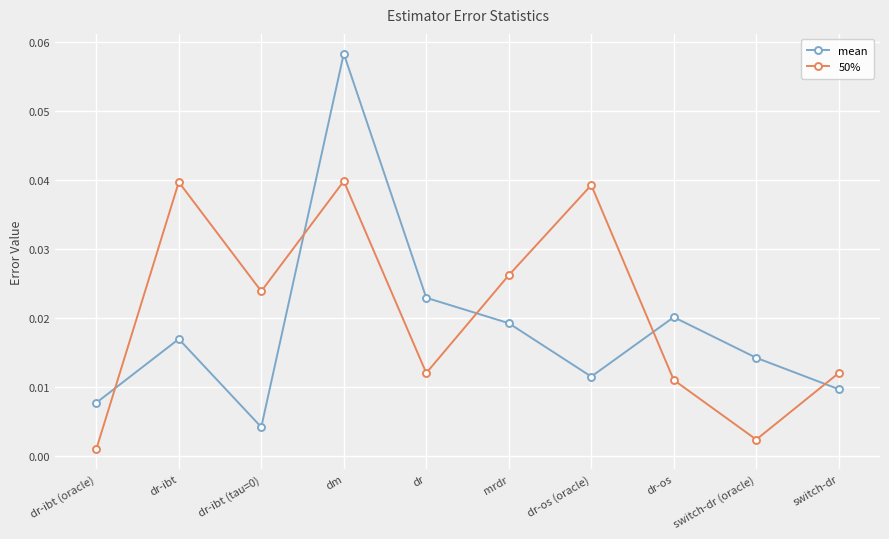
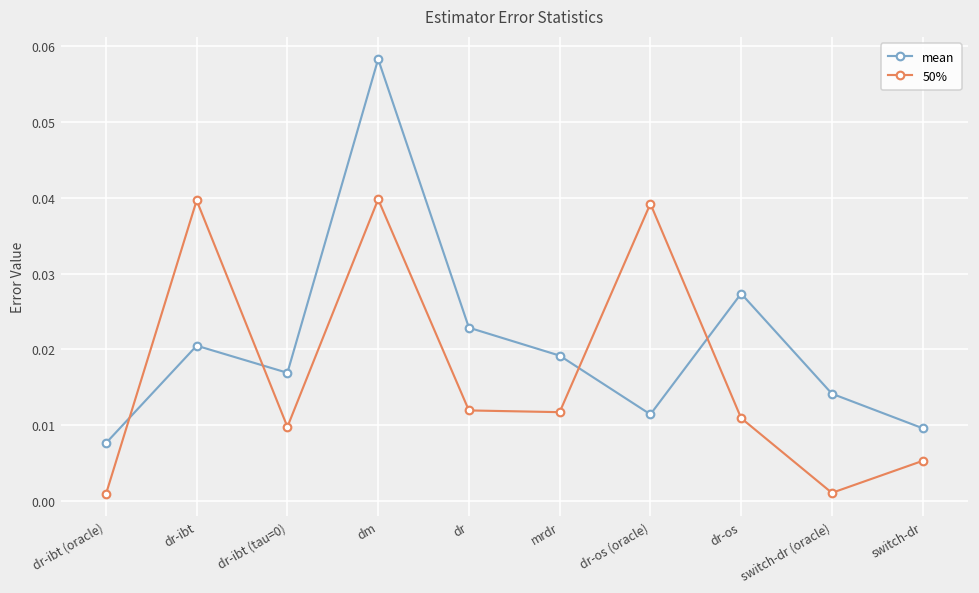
  {
    "mean": {
      "dr-ibt (oracle)": 0.008,
-     "dr-ibt": 0.017,
-     "dr-ibt (tau=0)": 0.004,
+     "dr-ibt": 0.021,
+     "dr-ibt (tau=0)": 0.017,
      "dm": 0.058,
      "dr": 0.023,
      "mrdr": 0.019,
      "dr-os (oracle)": 0.011,
-     "dr-os": 0.020,
+     "dr-os": 0.027,
      "switch-dr (oracle)": 0.014,
      "switch-dr": 0.010
    },
    "50%": {
      "dr-ibt (oracle)": 0.001,
      "dr-ibt": 0.040,
-     "dr-ibt (tau=0)": 0.024,
+     "dr-ibt (tau=0)": 0.010,
      "dm": 0.040,
      "dr": 0.012,
-     "mrdr": 0.026,
+     "mrdr": 0.012,
      "dr-os (oracle)": 0.039,
      "dr-os": 0.011,
-     "switch-dr (oracle)": 0.002,
-     "switch-dr": 0.012
+     "switch-dr (oracle)": 0.001,
+     "switch-dr": 0.005
    }
  }
